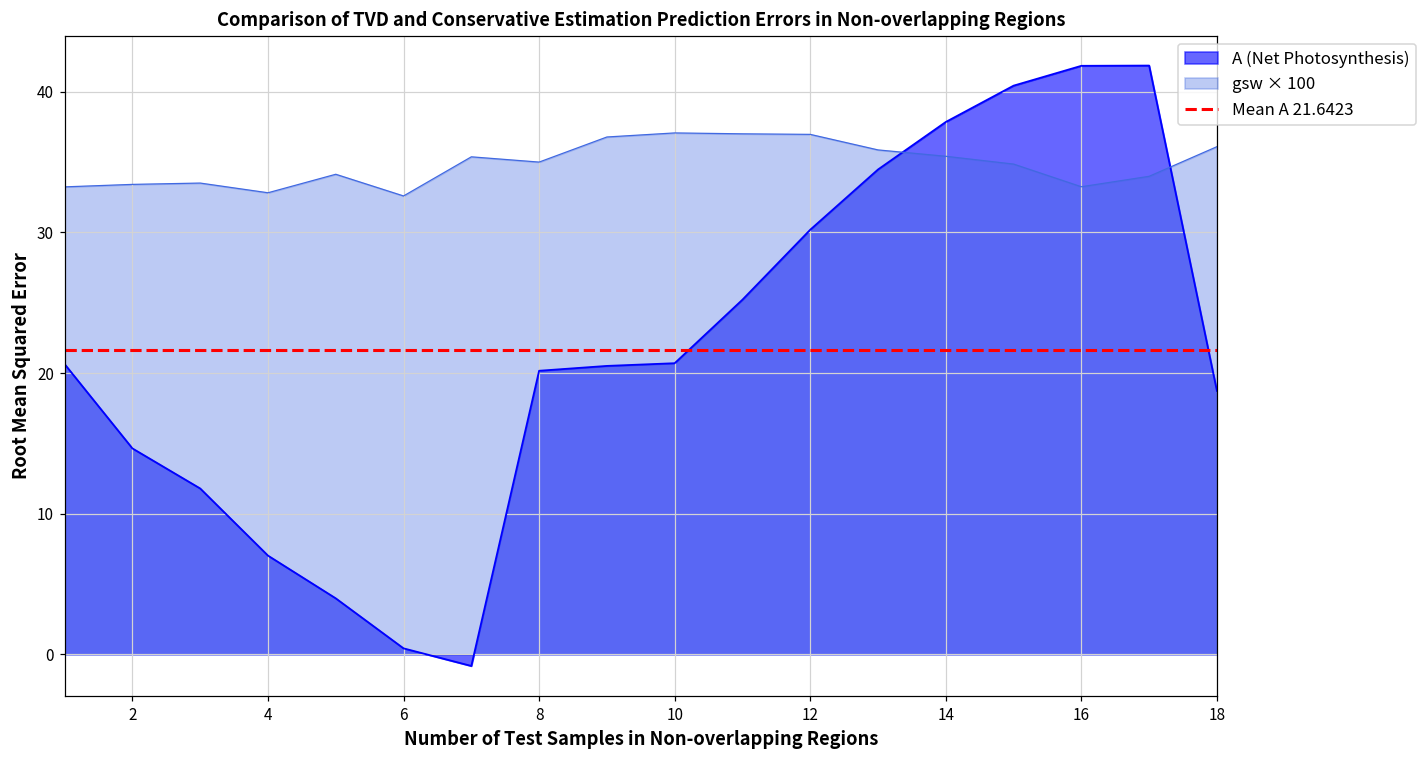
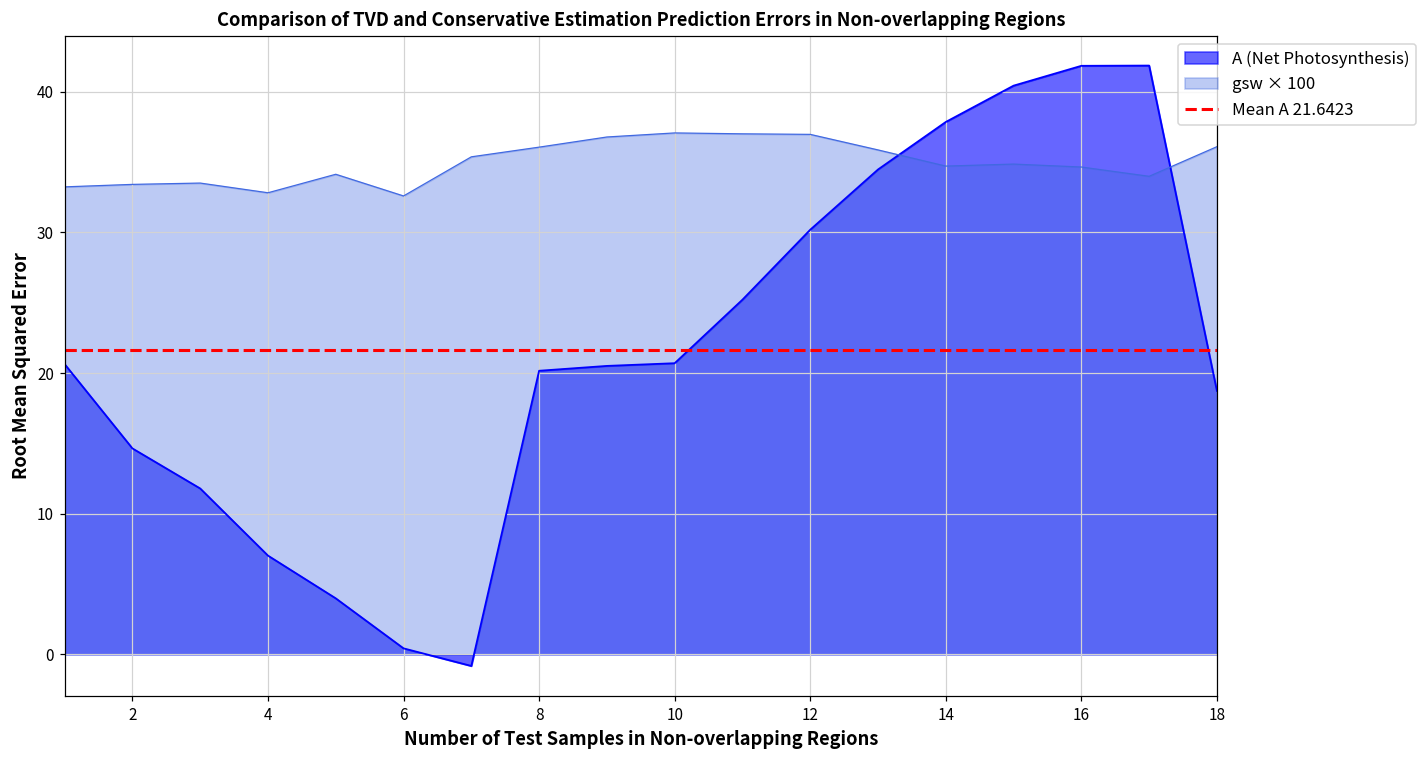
  {
    "gsw × 100": {
      "2": 33.4,
      "4": 32.8,
      "6": 32.6,
-     "8": 35.0,
+     "8": 36.1,
      "10": 37.1,
      "12": 37.0,
-     "14": 35.4,
-     "16": 33.2,
+     "14": 34.7,
+     "16": 34.6,
      "18": 36.1
    }
  }
